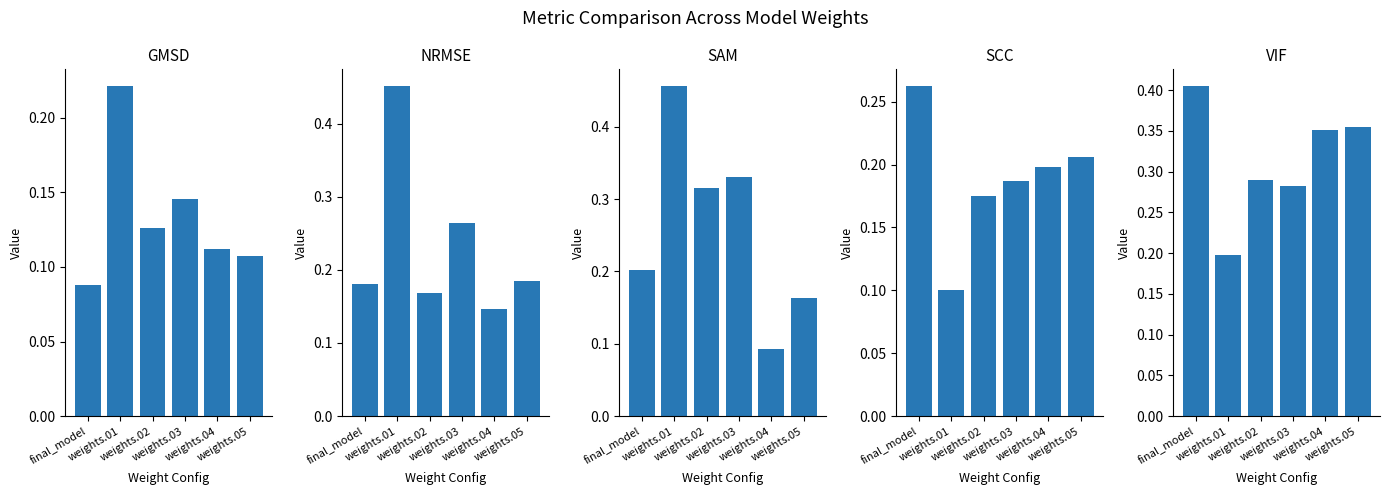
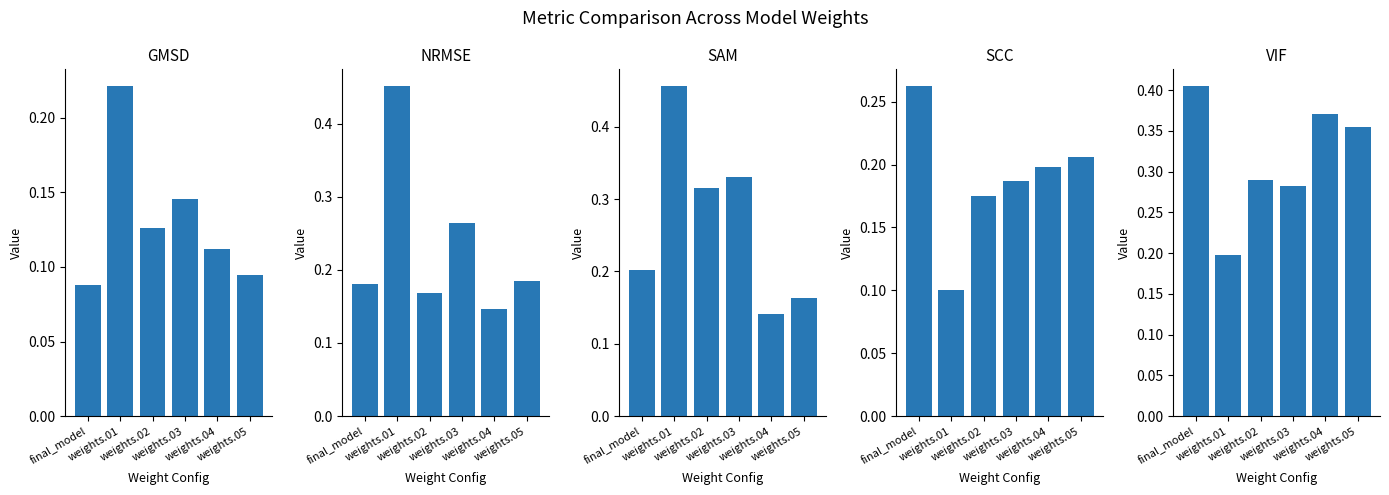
  {
    "GMSD": {
      "final_model": 0.088,
      "weights.01": 0.221,
      "weights.02": 0.126,
      "weights.03": 0.145,
      "weights.04": 0.112,
-     "weights.05": 0.107
+     "weights.05": 0.095
    },
    "NRMSE": {
      "final_model": 0.18,
      "weights.01": 0.45,
      "weights.02": 0.17,
      "weights.03": 0.26,
      "weights.04": 0.15,
      "weights.05": 0.18
    },
    "SAM": {
      "final_model": 0.20,
      "weights.01": 0.46,
      "weights.02": 0.31,
      "weights.03": 0.33,
-     "weights.04": 0.09,
+     "weights.04": 0.14,
      "weights.05": 0.16
    },
    "SCC": {
      "final_model": 0.263,
      "weights.01": 0.100,
      "weights.02": 0.175,
      "weights.03": 0.187,
      "weights.04": 0.198,
      "weights.05": 0.206
    },
    "VIF": {
      "final_model": 0.41,
      "weights.01": 0.20,
      "weights.02": 0.29,
      "weights.03": 0.28,
-     "weights.04": 0.35,
+     "weights.04": 0.37,
      "weights.05": 0.35
    }
  }
